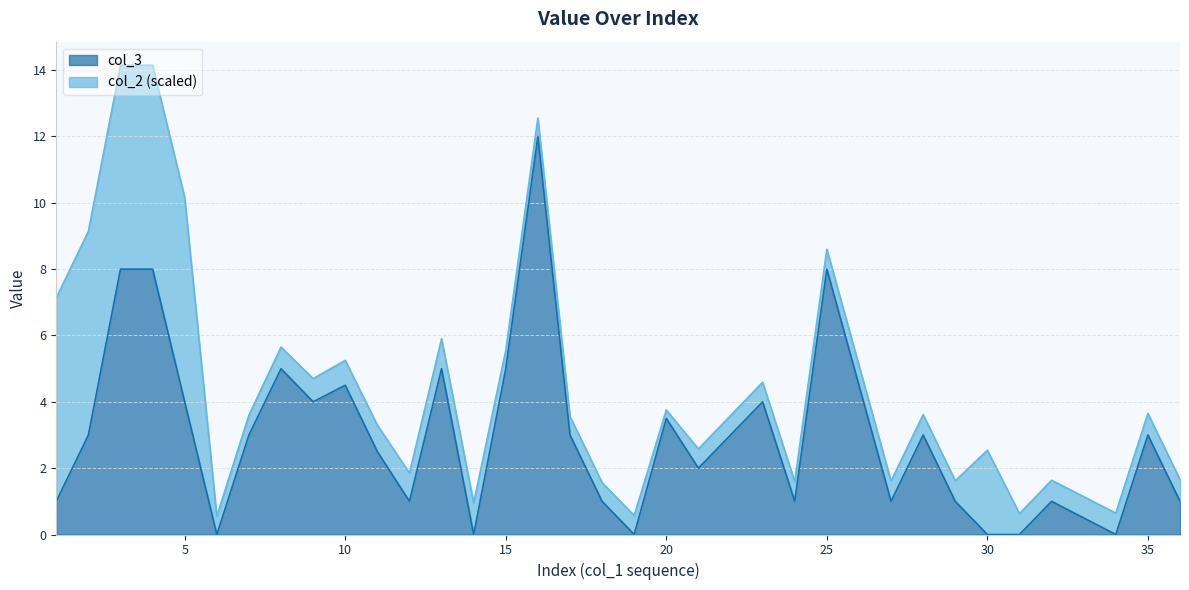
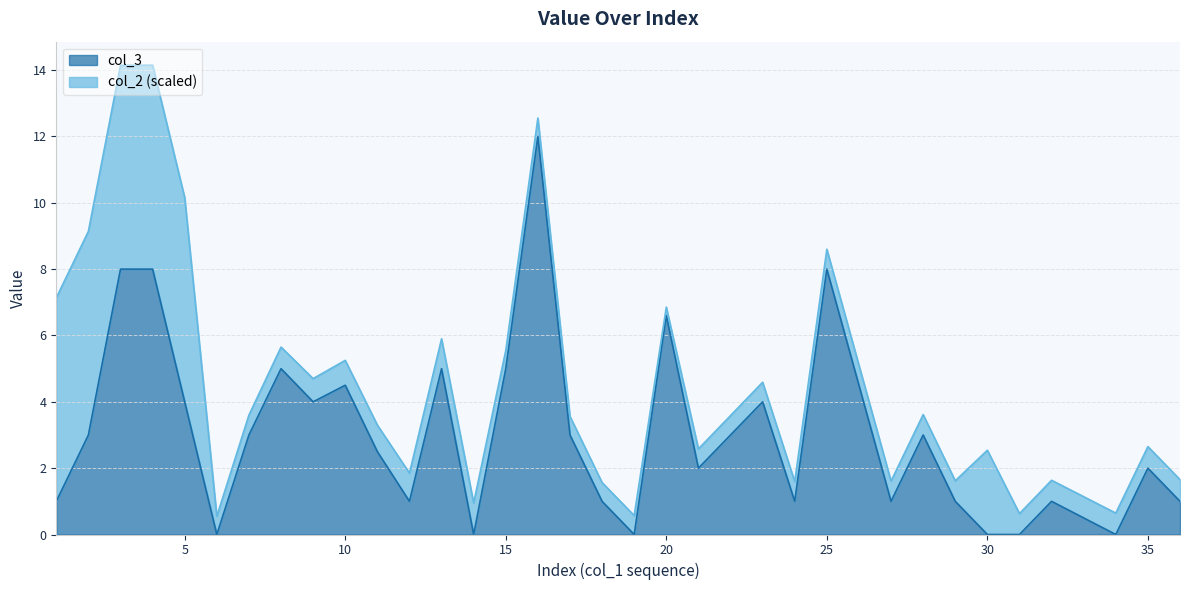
  {
    "col_3": {
      "5": 4.0,
      "10": 4.5,
      "15": 5.0,
-     "20": 3.5,
+     "20": 6.6,
      "25": 8.0,
      "30": 0.0,
-     "35": 3
+     "35": 2
    },
    "col_2 (scaled)": {
      "5": 6.2,
      "10": 0.8,
      "15": 0.5,
      "20": 0.3,
      "25": 0.6,
      "30": 2.5,
      "35": 0.6
    }
  }
